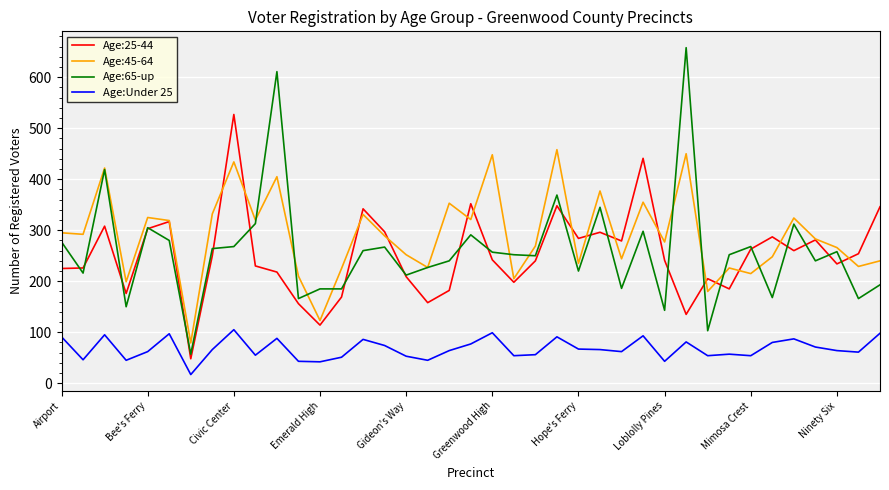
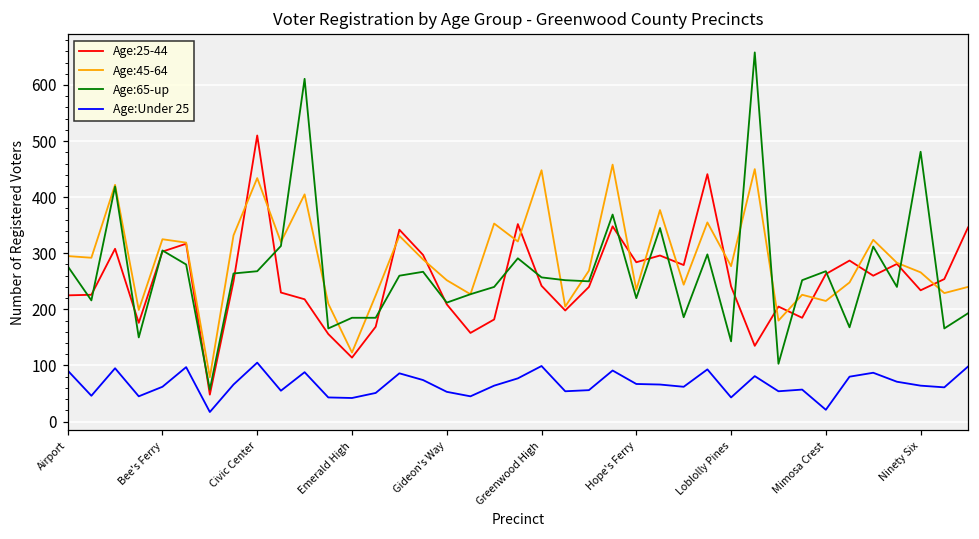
  {
    "Age:25-44": {
      "Airport": 230,
-     "Civic Center": 530,
+     "Civic Center": 510,
      "Emerald High": 110,
      "Greenwood High": 240,
      "Hope's Ferry": 280,
      "Loblolly Pines": 240,
      "Ninety Six": 230
    },
    "Age:45-64": {
      "Airport": 300,
      "Bee's Ferry": 330,
      "Civic Center": 430,
      "Emerald High": 120,
      "Gideon's Way": 250,
      "Greenwood High": 450,
      "Hope's Ferry": 240,
      "Loblolly Pines": 280,
      "Mimosa Crest": 220,
      "Ninety Six": 270
    },
    "Age:65-up": {
      "Airport": 280,
      "Civic Center": 270,
      "Emerald High": 190,
      "Greenwood High": 260,
      "Hope's Ferry": 220,
      "Loblolly Pines": 140,
-     "Ninety Six": 260
+     "Ninety Six": 480
    },
    "Age:Under 25": {
      "Airport": 90,
      "Bee's Ferry": 60,
      "Civic Center": 110,
      "Emerald High": 40,
      "Gideon's Way": 50,
      "Greenwood High": 100,
      "Hope's Ferry": 70,
      "Loblolly Pines": 40,
-     "Mimosa Crest": 50,
+     "Mimosa Crest": 20,
      "Ninety Six": 60
    }
  }
